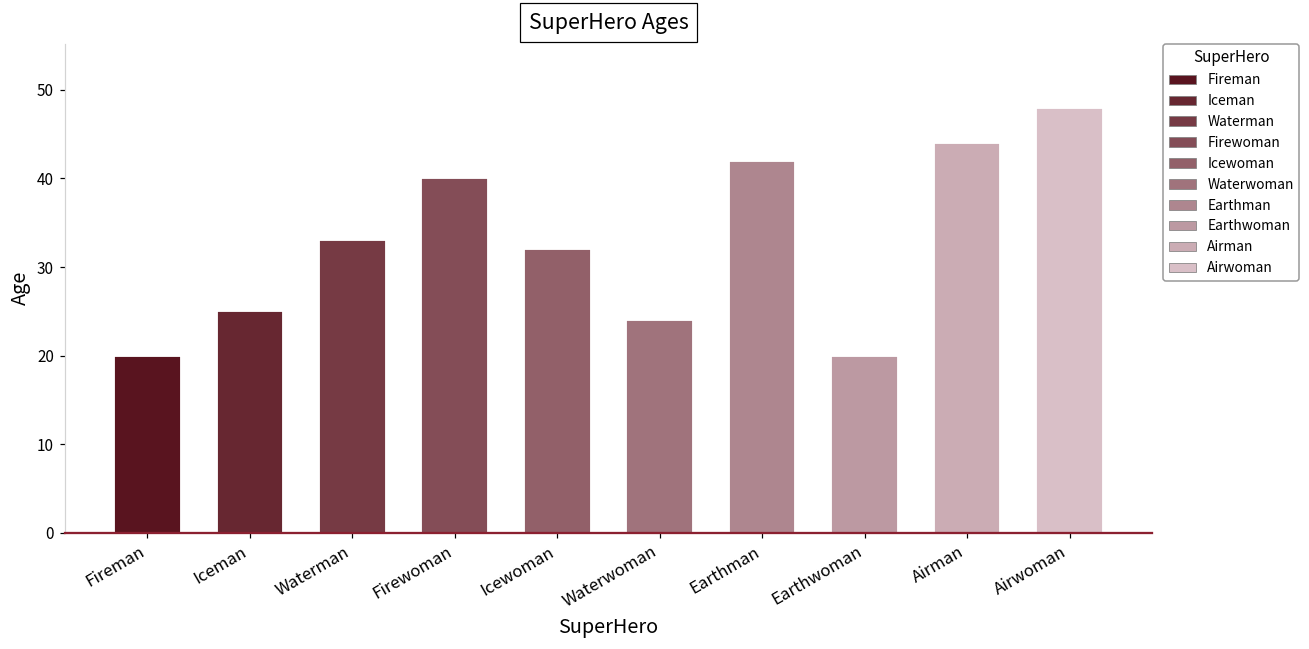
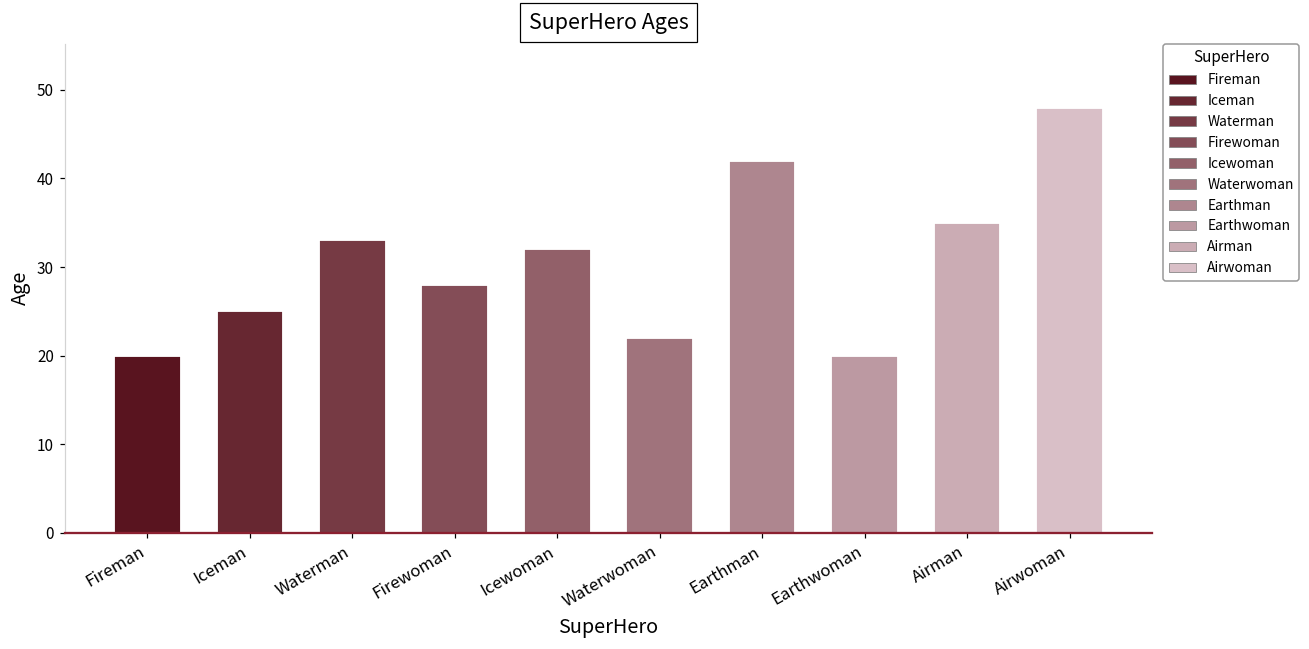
  {
    "Fireman": 20,
    "Iceman": 25,
    "Waterman": 33,
-   "Firewoman": 40,
+   "Firewoman": 28,
    "Icewoman": 32,
-   "Waterwoman": 24,
+   "Waterwoman": 22,
    "Earthman": 42,
    "Earthwoman": 20,
-   "Airman": 44,
+   "Airman": 35,
    "Airwoman": 48
  }
